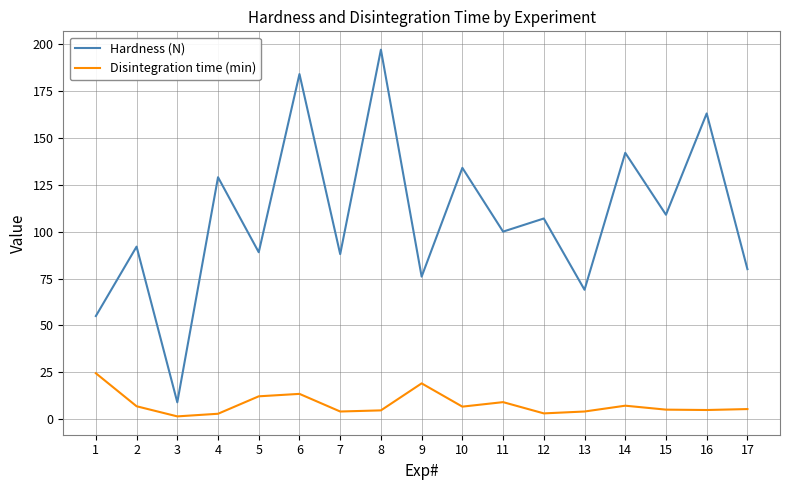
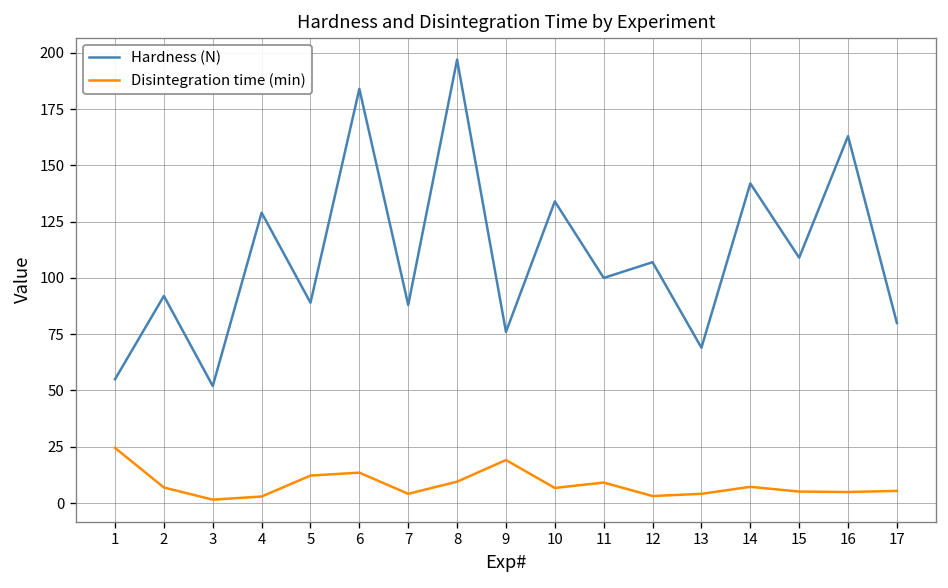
  {
    "Hardness (N)": {
      "1": 55,
      "2": 92,
-     "3": 9,
+     "3": 52,
      "4": 129,
      "5": 89,
      "6": 184,
      "7": 88,
      "8": 197,
      "9": 76,
      "10": 134,
      "11": 100,
      "12": 107,
      "13": 69,
      "14": 142,
      "15": 109,
      "16": 163,
      "17": 80
    },
    "Disintegration time (min)": {
      "1": 25,
      "2": 7,
      "3": 2,
      "4": 3,
      "5": 12,
      "6": 14,
      "7": 4,
-     "8": 5,
+     "8": 10,
      "9": 19,
      "10": 7,
      "11": 9,
      "12": 3,
      "13": 4,
      "14": 7,
      "15": 5,
      "16": 5,
      "17": 5
    }
  }
